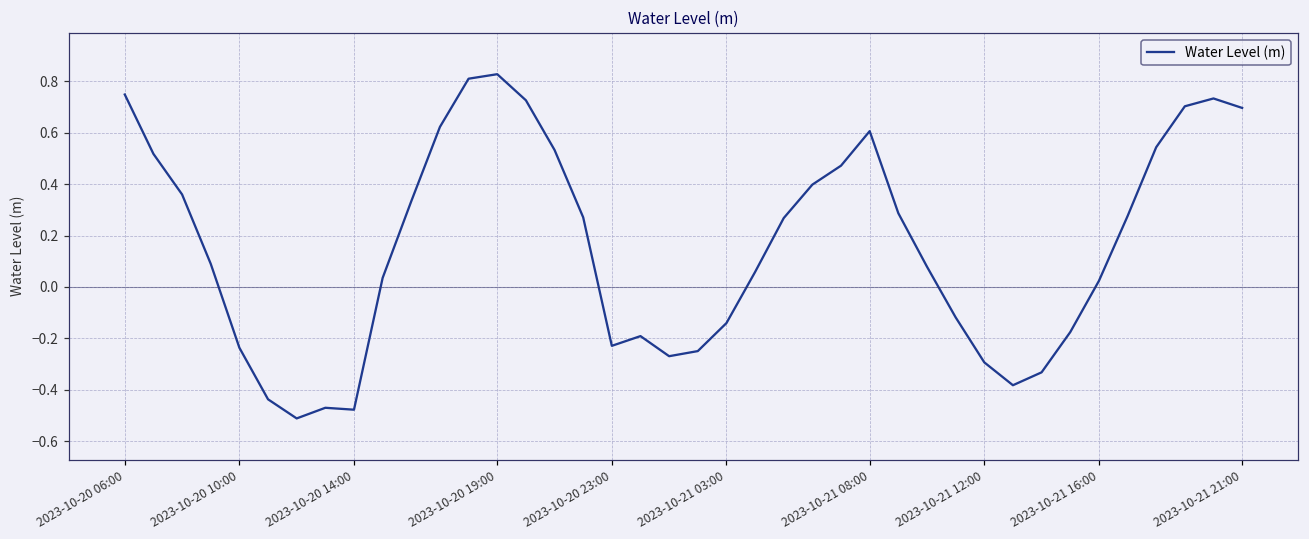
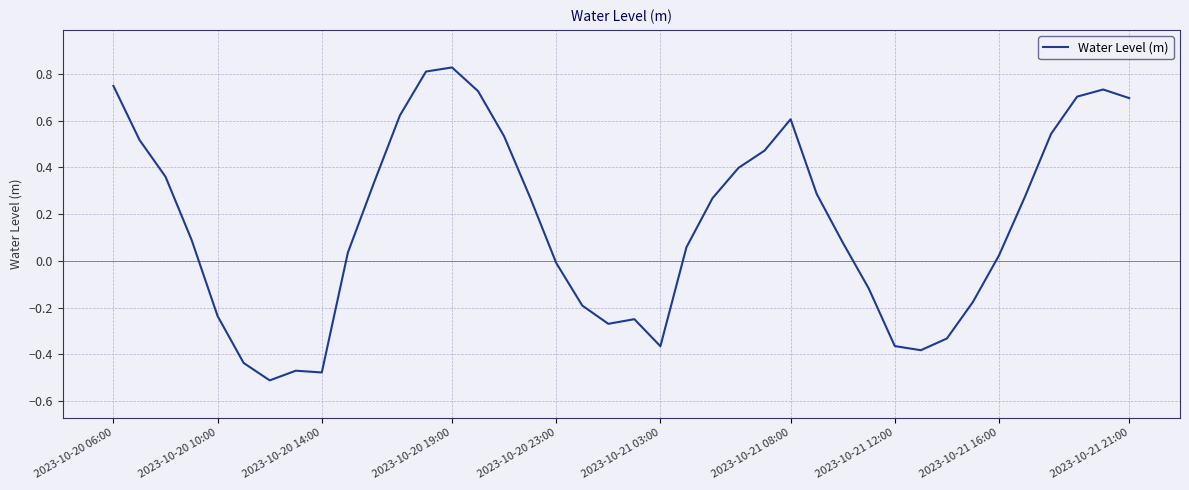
  {
    "2023-10-20 06:00": 0.75,
    "2023-10-20 10:00": -0.24,
    "2023-10-20 14:00": -0.48,
    "2023-10-20 19:00": 0.83,
-   "2023-10-20 23:00": -0.23,
-   "2023-10-21 03:00": -0.14,
+   "2023-10-20 23:00": -0.01,
+   "2023-10-21 03:00": -0.37,
    "2023-10-21 08:00": 0.61,
-   "2023-10-21 12:00": -0.29,
+   "2023-10-21 12:00": -0.36,
    "2023-10-21 16:00": 0.02,
    "2023-10-21 21:00": 0.70
  }
